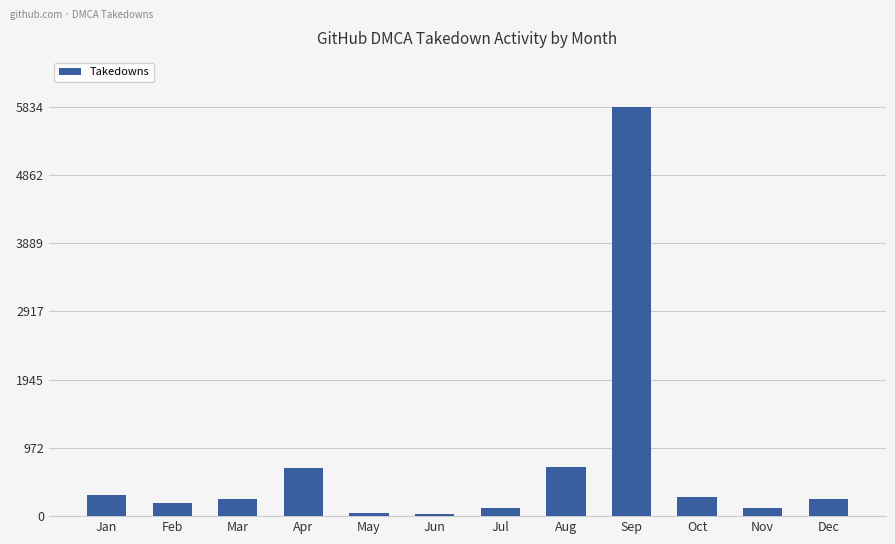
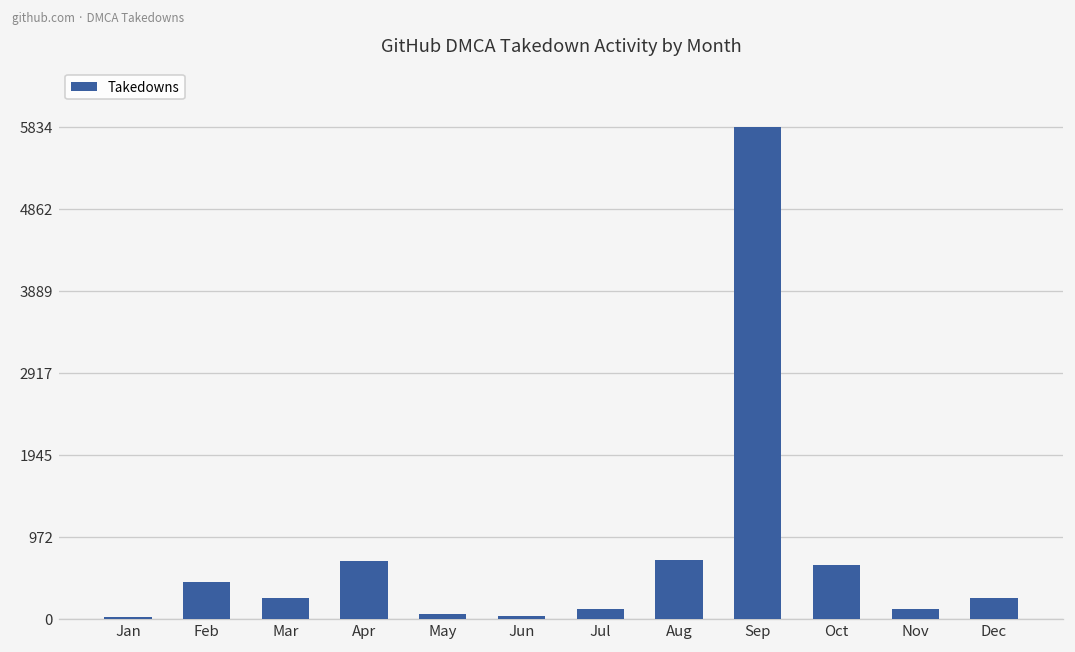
  {
-   "Jan": 300,
-   "Feb": 200,
+   "Jan": 0,
+   "Feb": 400,
    "Mar": 300,
    "Apr": 700,
    "May": 0,
    "Jul": 100,
    "Aug": 700,
    "Sep": 5800,
-   "Oct": 300,
+   "Oct": 600,
    "Nov": 100,
    "Dec": 200
  }
